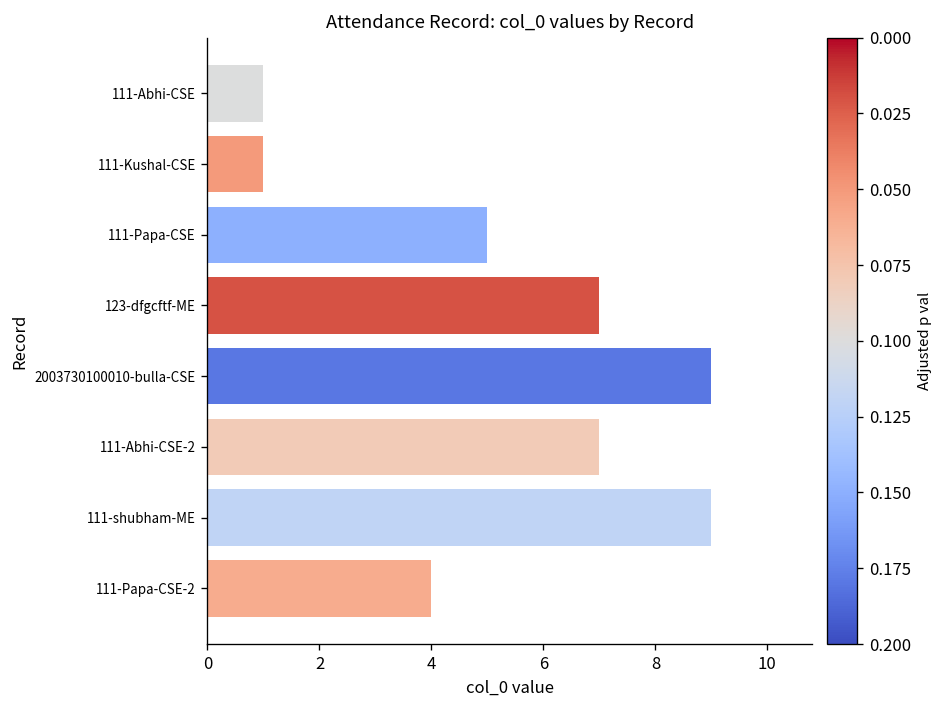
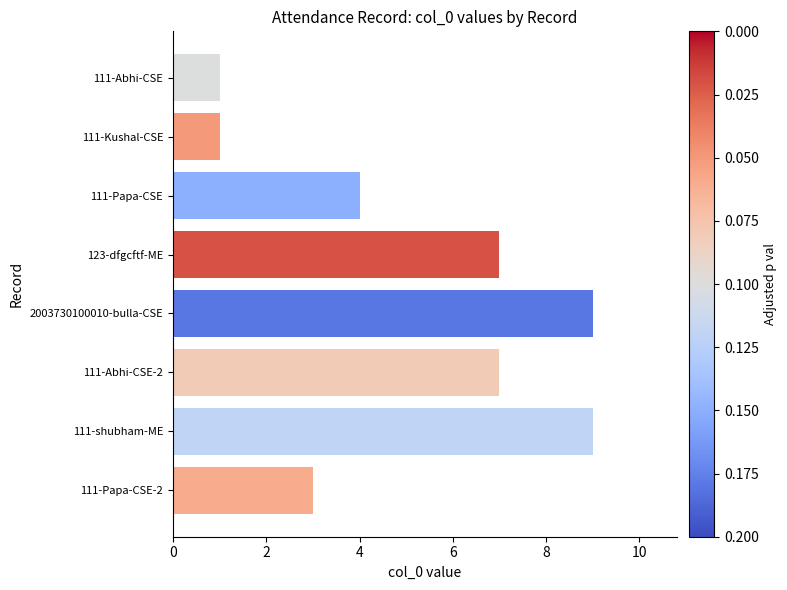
  {
    "111-Abhi-CSE": 1,
    "111-Kushal-CSE": 1,
-   "111-Papa-CSE": 5,
+   "111-Papa-CSE": 4,
    "123-dfgcftf-ME": 7,
    "2003730100010-bulla-CSE": 9,
    "111-Abhi-CSE-2": 7,
    "111-shubham-ME": 9,
-   "111-Papa-CSE-2": 4
+   "111-Papa-CSE-2": 3
  }
